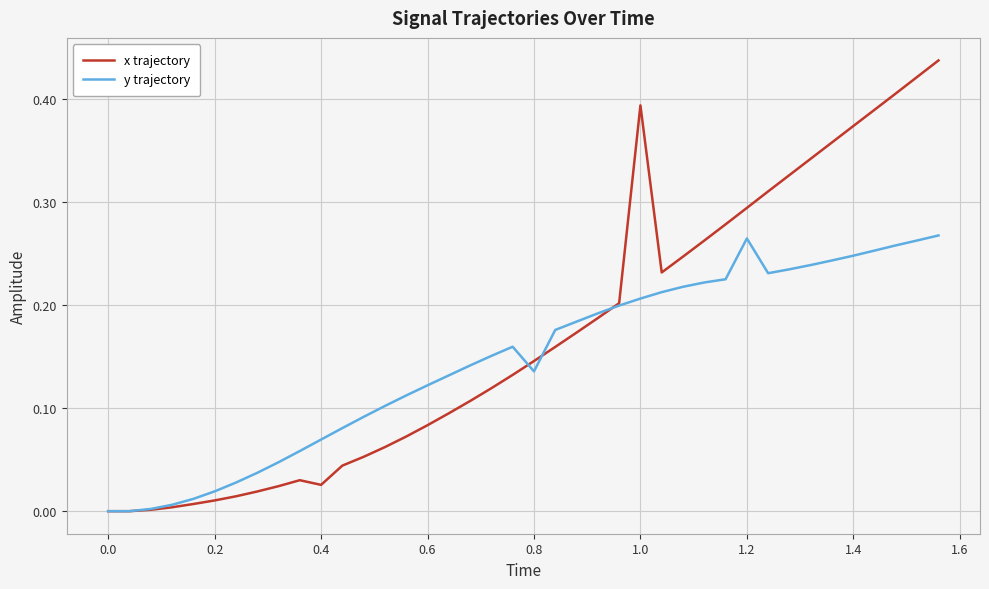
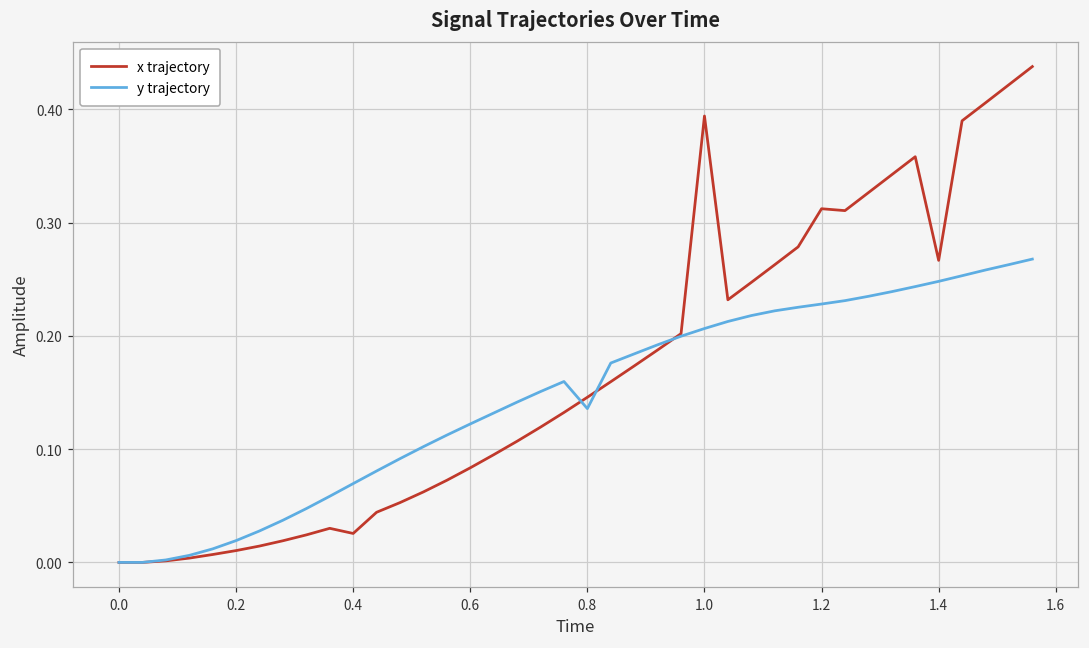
  {
    "x trajectory": {
      "0.2": 0.010,
      "0.4": 0.026,
      "0.6": 0.083,
      "0.8": 0.146,
      "1.0": 0.394,
-     "1.2": 0.294,
-     "1.4": 0.374
+     "1.2": 0.312,
+     "1.4": 0.267
    },
    "y trajectory": {
      "0.2": 0.019,
      "0.4": 0.070,
      "0.6": 0.122,
      "0.8": 0.136,
      "1.0": 0.206,
-     "1.2": 0.265,
+     "1.2": 0.228,
      "1.4": 0.248
    }
  }
